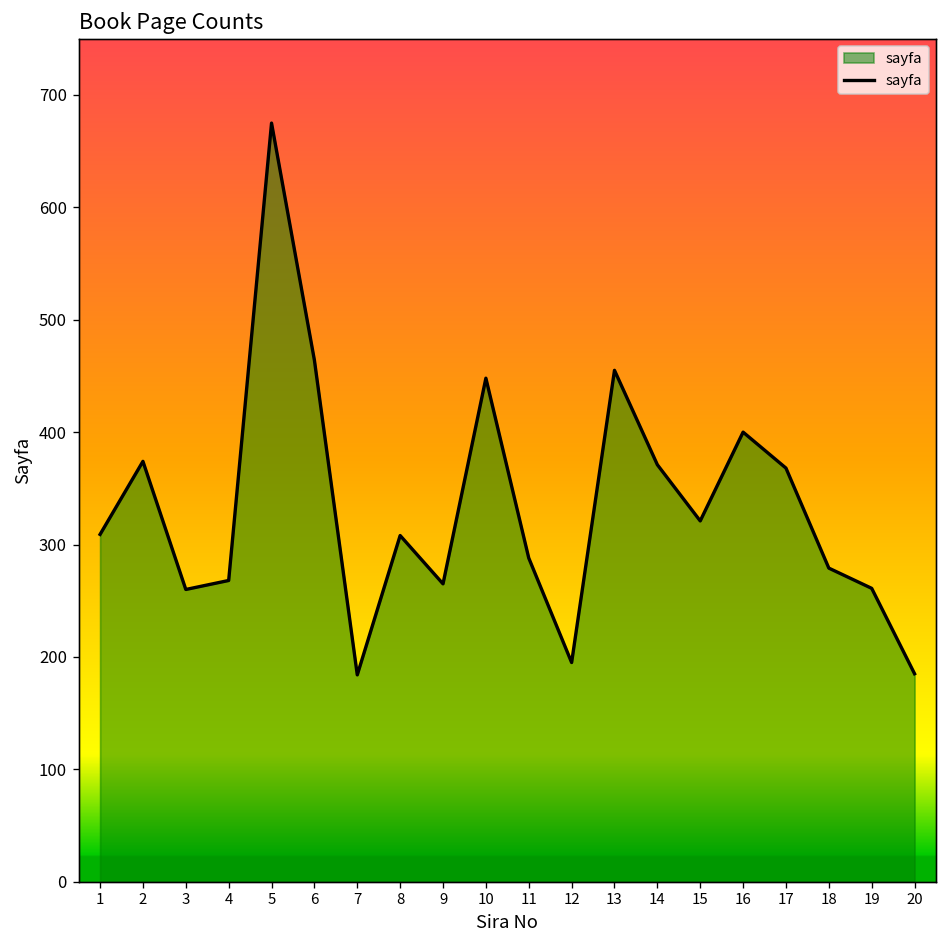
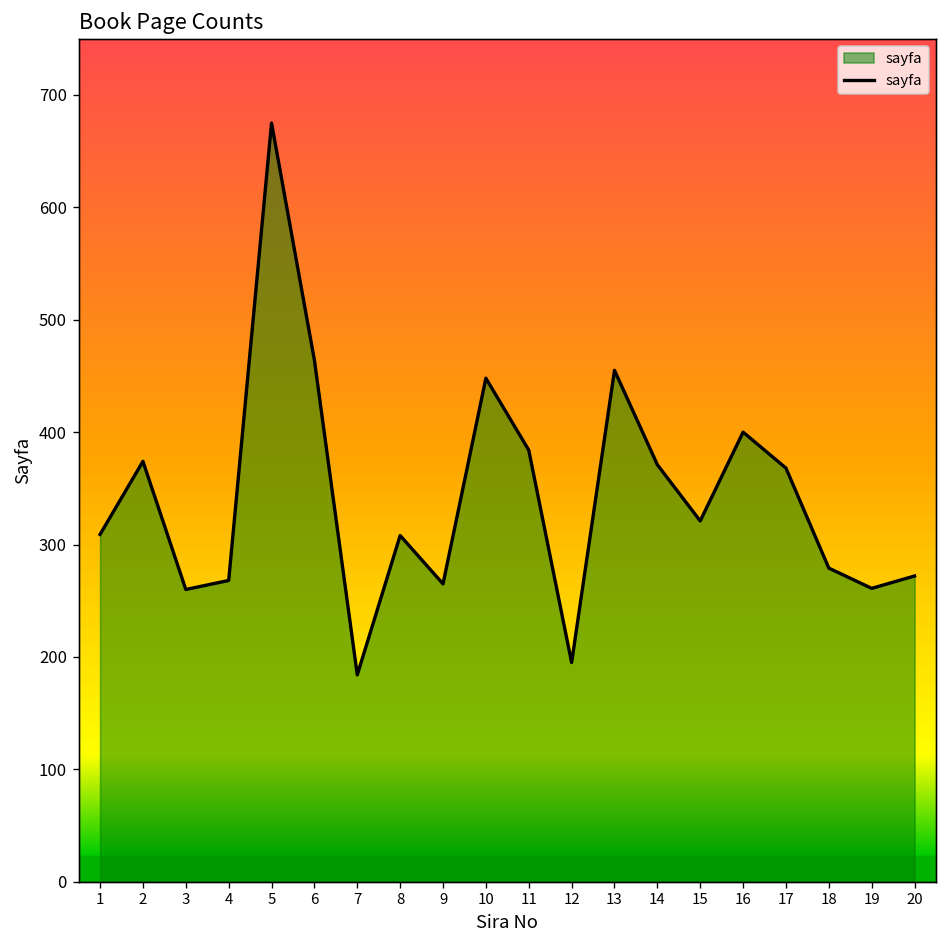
  {
    "1": 310,
    "2": 370,
    "3": 260,
    "4": 270,
    "5": 680,
    "6": 460,
    "7": 180,
    "8": 310,
    "9": 270,
    "10": 450,
-   "11": 290,
+   "11": 380,
    "12": 200,
    "13": 460,
    "14": 370,
    "15": 320,
    "16": 400,
    "17": 370,
    "18": 280,
    "19": 260,
-   "20": 190
+   "20": 270
  }
